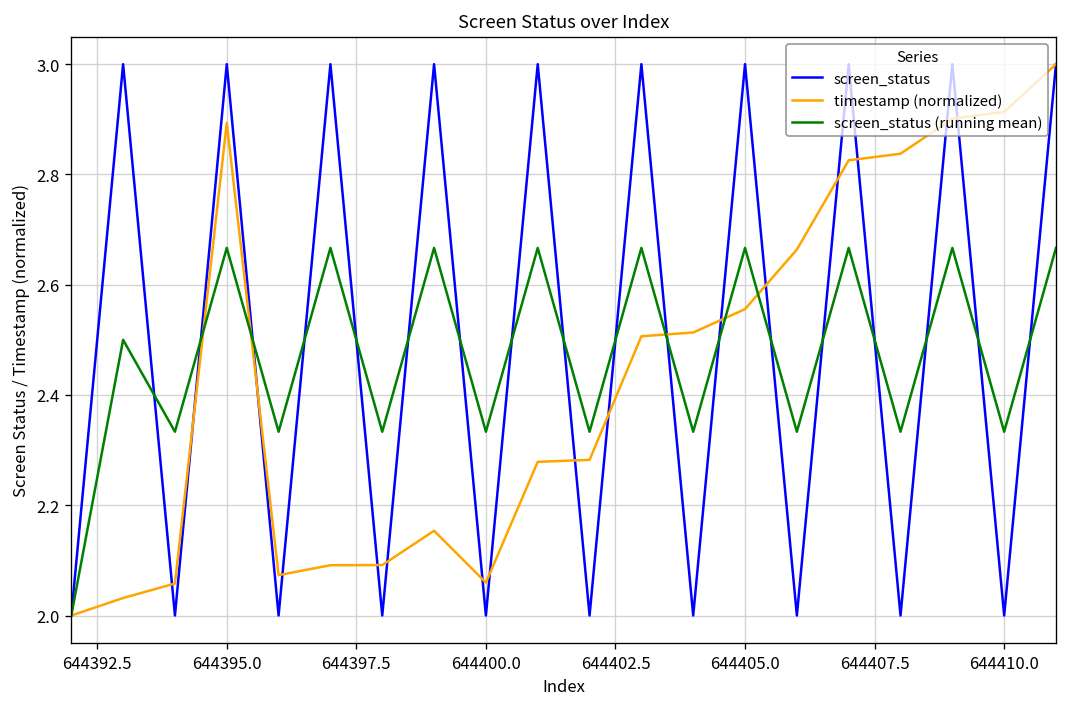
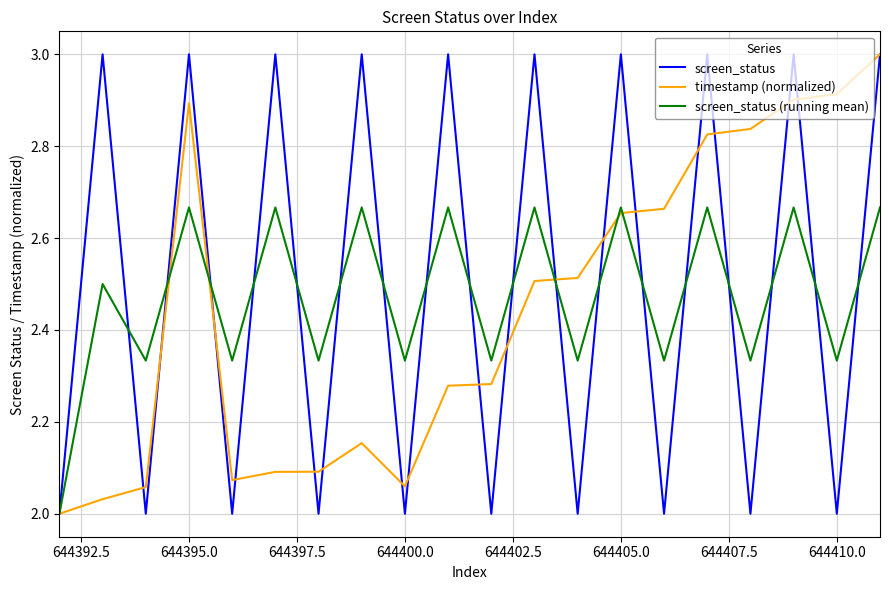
  {
    "screen_status": {
      "644395.0": 3.00,
      "644400.0": 2.00,
      "644405.0": 3.00,
      "644410.0": 2.00
    },
    "timestamp (normalized)": {
      "644395.0": 2.89,
      "644400.0": 2.06,
-     "644405.0": 2.56
+     "644405.0": 2.65
    },
    "screen_status (running mean)": {
      "644395.0": 2.67,
      "644400.0": 2.33,
      "644405.0": 2.67,
      "644410.0": 2.33
    }
  }
